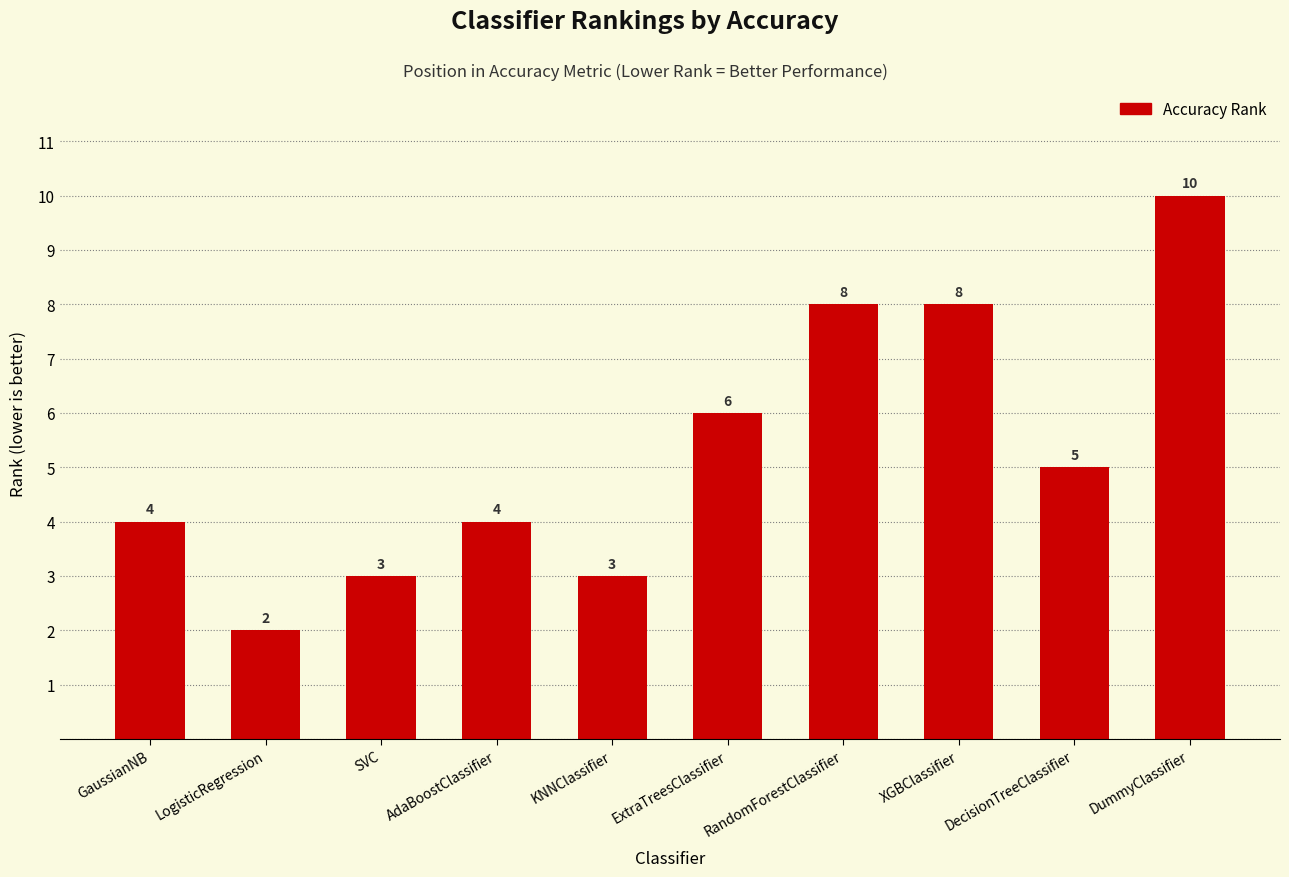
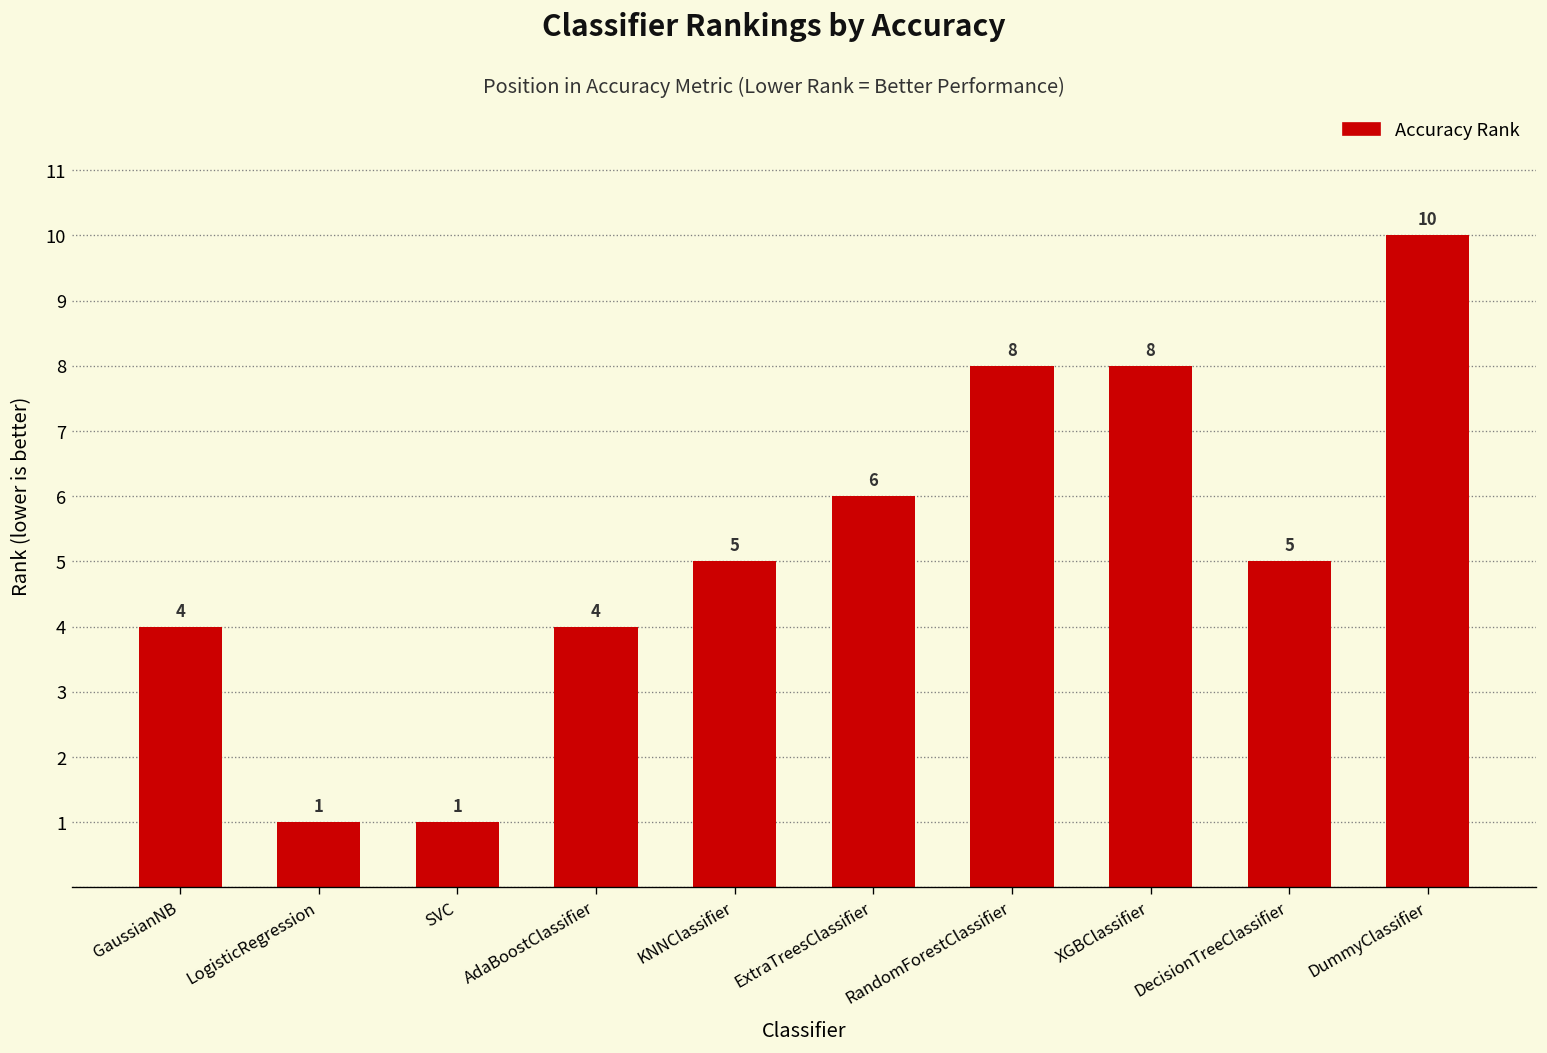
  {
    "GaussianNB": 4,
-   "LogisticRegression": 2,
-   "SVC": 3,
+   "LogisticRegression": 1,
+   "SVC": 1,
    "AdaBoostClassifier": 4,
-   "KNNClassifier": 3,
+   "KNNClassifier": 5,
    "ExtraTreesClassifier": 6,
    "RandomForestClassifier": 8,
    "XGBClassifier": 8,
    "DecisionTreeClassifier": 5,
    "DummyClassifier": 10
  }
